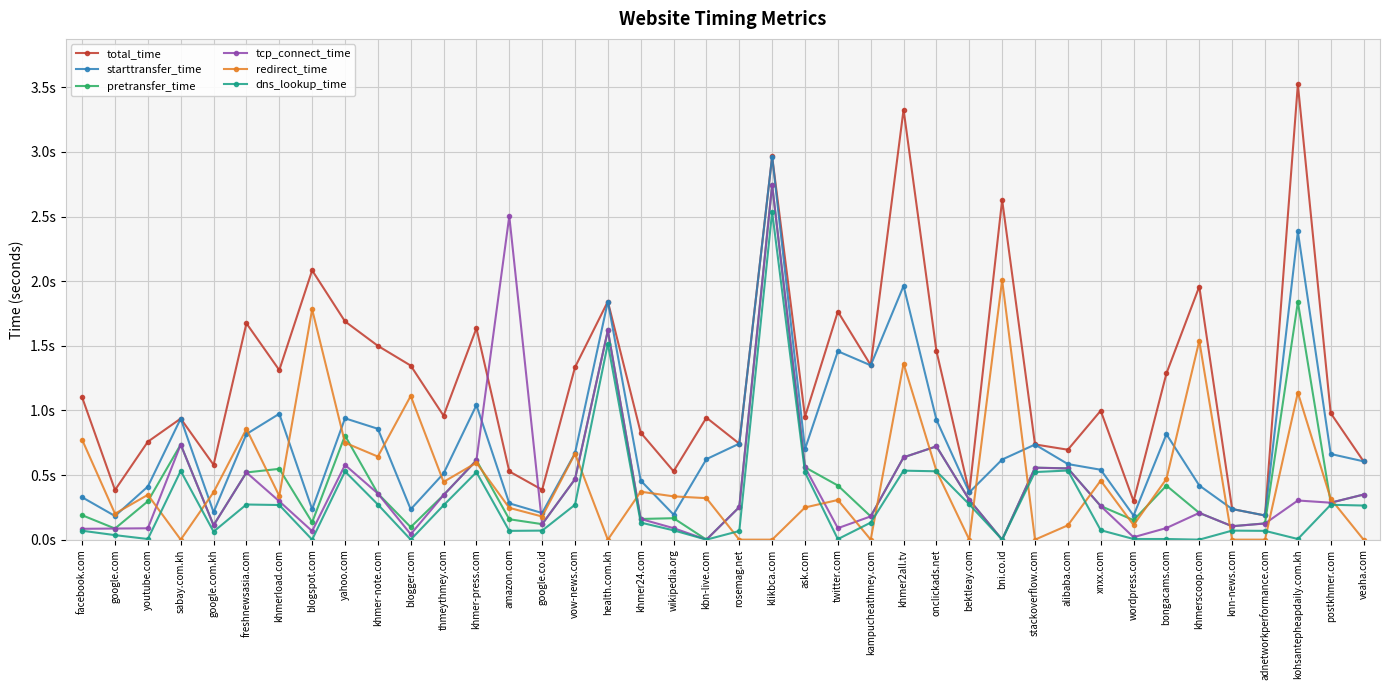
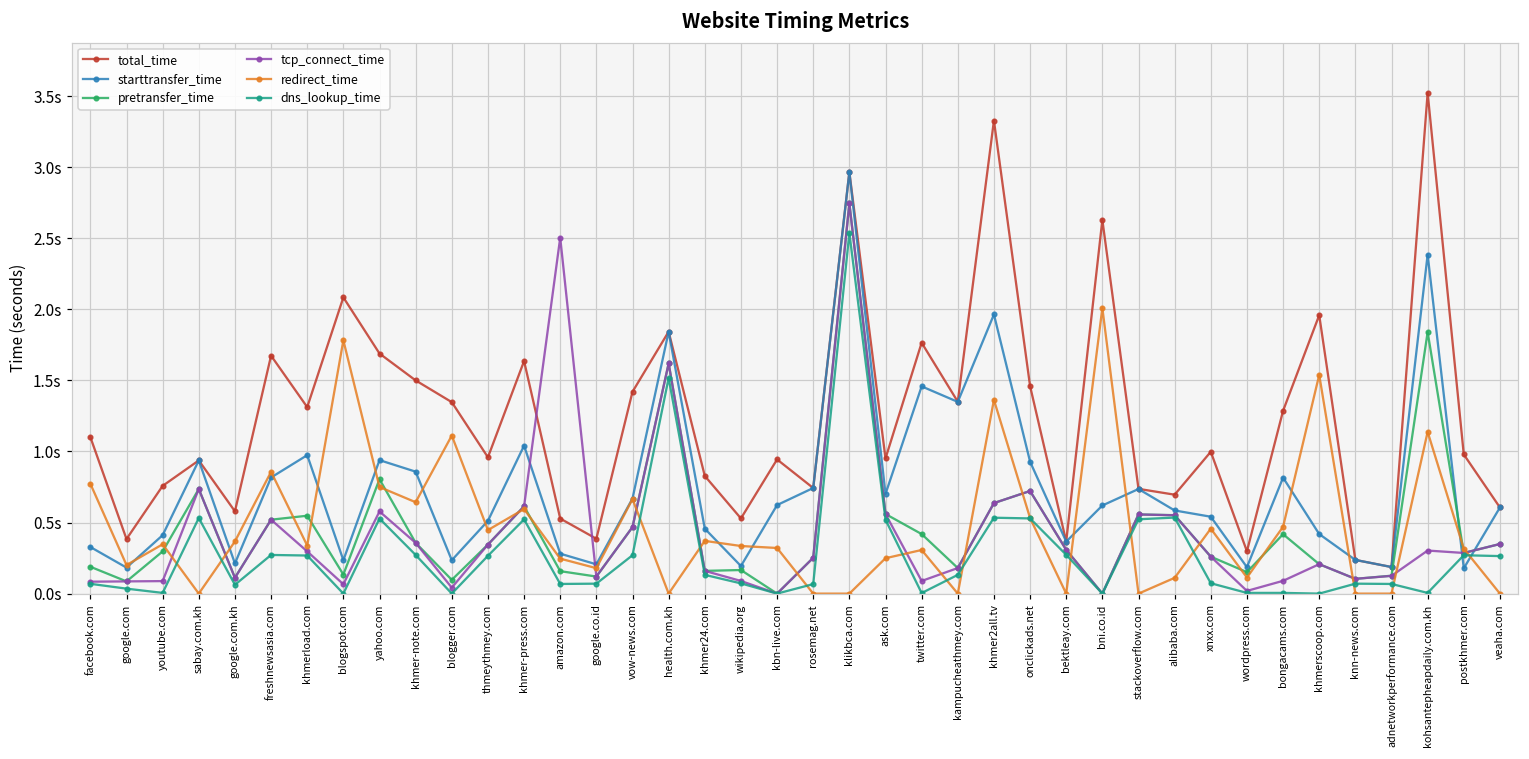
  {
    "total_time": {
      "facebook.com": "1.10s",
      "google.com": "0.38s",
      "youtube.com": "0.76s",
      "google.com.kh": "0.58s",
      "freshnewsasia.com": "1.67s",
      "khmerload.com": "1.31s",
      "blogspot.com": "2.08s",
      "yahoo.com": "1.69s",
      "khmer-note.com": "1.50s",
      "blogger.com": "1.35s",
      "thmeythmey.com": "0.96s",
      "khmer-press.com": "1.64s",
      "amazon.com": "0.53s",
      "google.co.id": "0.39s",
-     "vow-news.com": "1.33s",
+     "vow-news.com": "1.42s",
      "khmer24.com": "0.83s",
      "wikipedia.org": "0.53s",
      "kbn-live.com": "0.94s",
      "ask.com": "0.95s",
      "twitter.com": "1.77s",
      "khmer2all.tv": "3.33s",
      "onclickads.net": "1.46s",
      "bni.co.id": "2.63s",
      "alibaba.com": "0.70s",
      "xnxx.com": "1.00s",
      "wordpress.com": "0.30s",
      "bongacams.com": "1.29s",
      "khmerscoop.com": "1.96s",
      "kohsantepheapdaily.com.kh": "3.52s",
      "postkhmer.com": "0.98s"
    },
    "starttransfer_time": {
      "facebook.com": "0.33s",
      "youtube.com": "0.41s",
      "google.com.kh": "0.21s",
      "freshnewsasia.com": "0.82s",
      "khmerload.com": "0.97s",
      "blogspot.com": "0.24s",
      "yahoo.com": "0.94s",
      "khmer-note.com": "0.86s",
      "blogger.com": "0.24s",
      "thmeythmey.com": "0.51s",
      "khmer-press.com": "1.04s",
      "amazon.com": "0.28s",
      "google.co.id": "0.21s",
      "khmer24.com": "0.46s",
      "wikipedia.org": "0.19s",
      "kbn-live.com": "0.62s",
      "ask.com": "0.70s",
      "twitter.com": "1.46s",
      "khmer2all.tv": "1.96s",
      "onclickads.net": "0.93s",
      "bni.co.id": "0.62s",
      "alibaba.com": "0.59s",
      "xnxx.com": "0.54s",
      "wordpress.com": "0.19s",
      "bongacams.com": "0.82s",
      "khmerscoop.com": "0.42s",
      "kohsantepheapdaily.com.kh": "2.39s",
-     "postkhmer.com": "0.66s"
+     "postkhmer.com": "0.18s"
    },
    "tcp_connect_time": {
      "youtube.com": "0.09s",
      "khmerload.com": "0.30s",
      "blogspot.com": "0.07s",
      "yahoo.com": "0.58s",
      "blogger.com": "0.04s",
      "amazon.com": "2.50s",
      "twitter.com": "0.09s",
      "bongacams.com": "0.09s",
      "kohsantepheapdaily.com.kh": "0.30s"
    },
    "redirect_time": {
      "facebook.com": "0.77s",
      "youtube.com": "0.35s",
      "sabay.com.kh": "0.00s",
      "google.com.kh": "0.37s",
      "freshnewsasia.com": "0.86s",
      "khmerload.com": "0.34s",
      "blogspot.com": "1.78s",
      "yahoo.com": "0.75s",
      "khmer-note.com": "0.64s",
      "blogger.com": "1.11s",
      "thmeythmey.com": "0.45s",
      "amazon.com": "0.25s",
      "google.co.id": "0.18s",
      "health.com.kh": "0.00s",
      "khmer24.com": "0.37s",
      "wikipedia.org": "0.34s",
      "kbn-live.com": "0.32s",
      "rosemag.net": "0.00s",
      "klikbca.com": "0.00s",
      "ask.com": "0.25s",
      "twitter.com": "0.31s",
      "kampucheathmey.com": "0.00s",
      "khmer2all.tv": "1.36s",
      "bektleay.com": "0.00s",
      "bni.co.id": "2.01s",
      "stackoverflow.com": "0.00s",
      "alibaba.com": "0.11s",
      "xnxx.com": "0.46s",
      "wordpress.com": "0.11s",
      "bongacams.com": "0.47s",
      "khmerscoop.com": "1.54s",
      "knn-news.com": "0.00s",
      "adnetworkperformance.com": "0.00s",
      "kohsantepheapdaily.com.kh": "1.14s",
      "postkhmer.com": "0.32s",
      "veaha.com": "0.00s"
    }
  }
